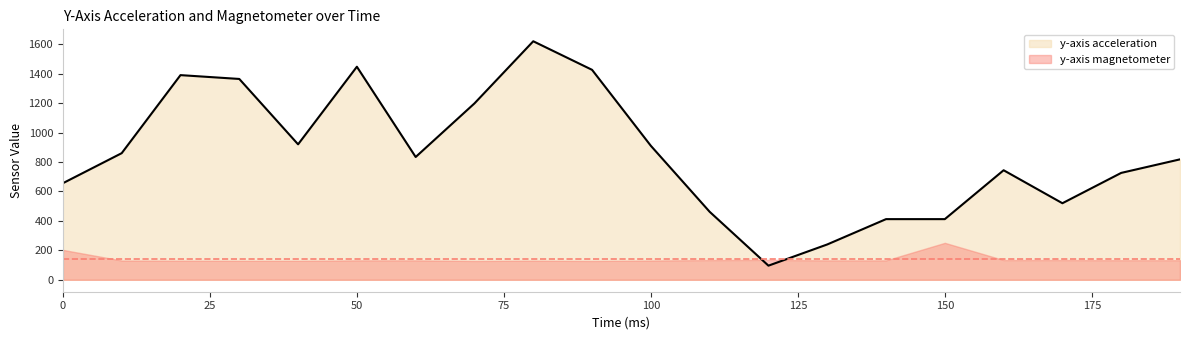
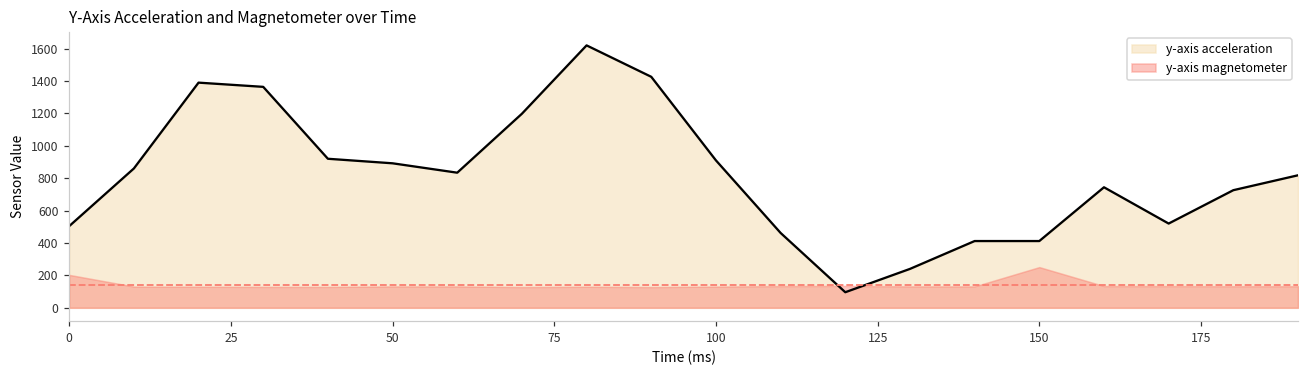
  {
    "y-axis acceleration": {
-     "0": 660,
-     "50": 1450,
+     "0": 500,
+     "50": 890,
      "100": 910,
      "150": 410
    },
    "y-axis magnetometer": {
      "0": 200,
      "50": 130,
      "100": 130,
      "150": 250
    }
  }
